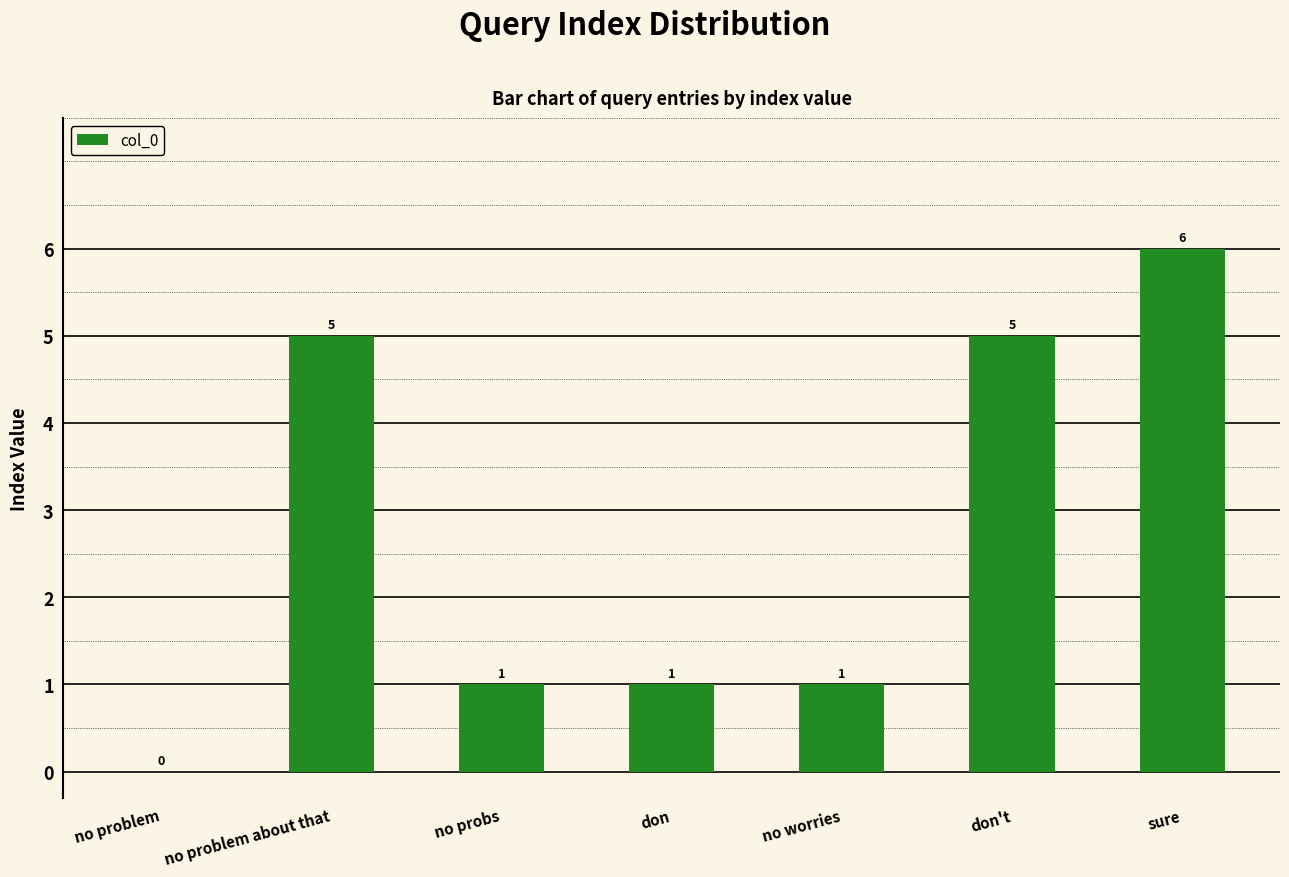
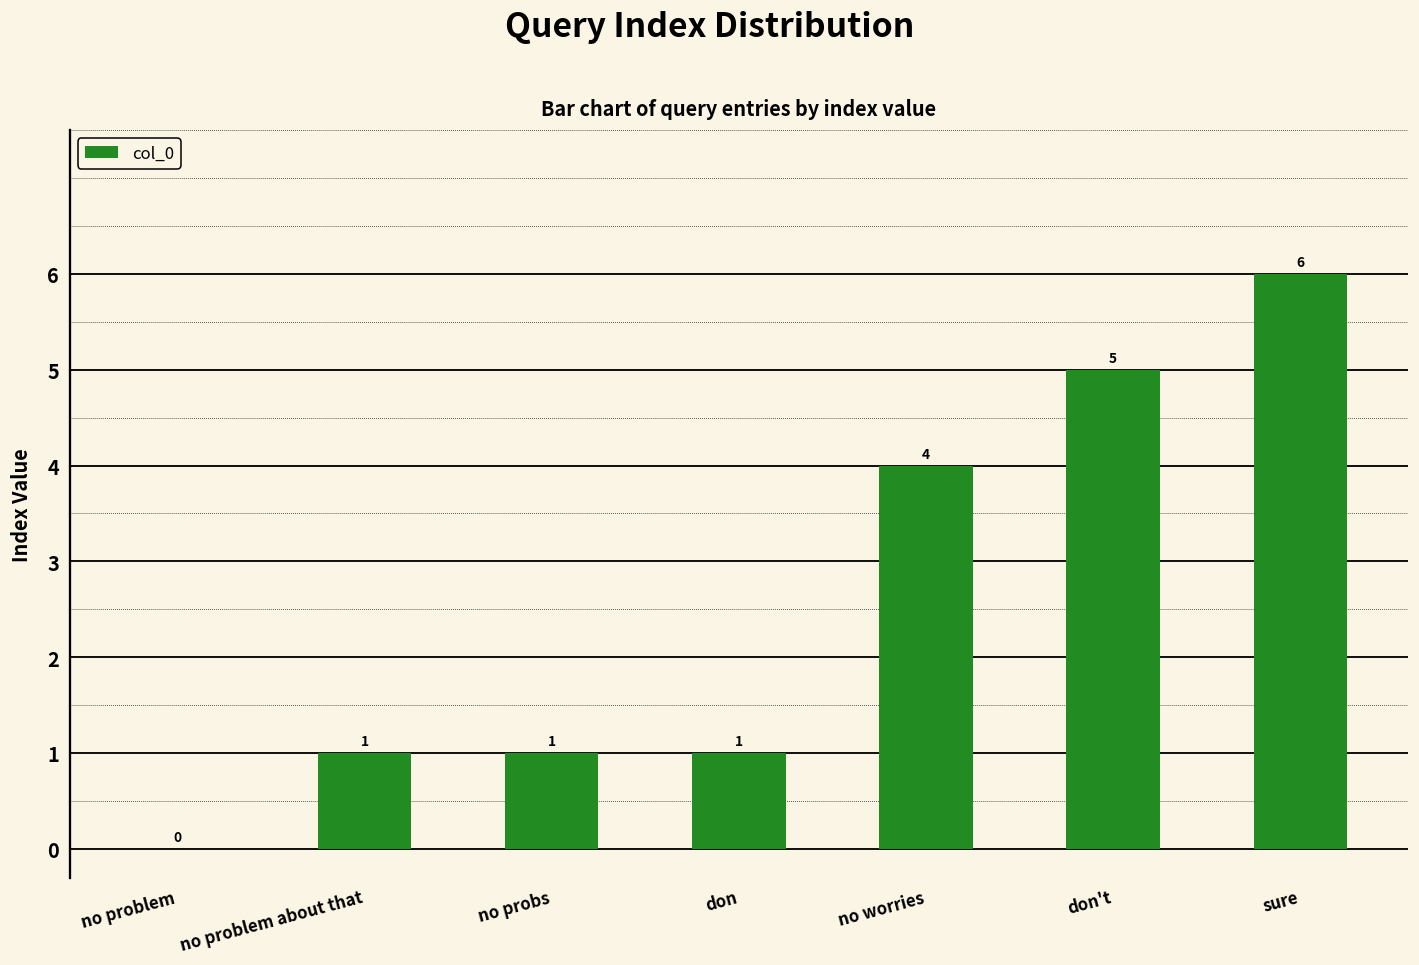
  {
    "no problem": 0,
-   "no problem about that": 5,
+   "no problem about that": 1,
    "no probs": 1,
    "don": 1,
-   "no worries": 1,
+   "no worries": 4,
    "don't": 5,
    "sure": 6
  }
